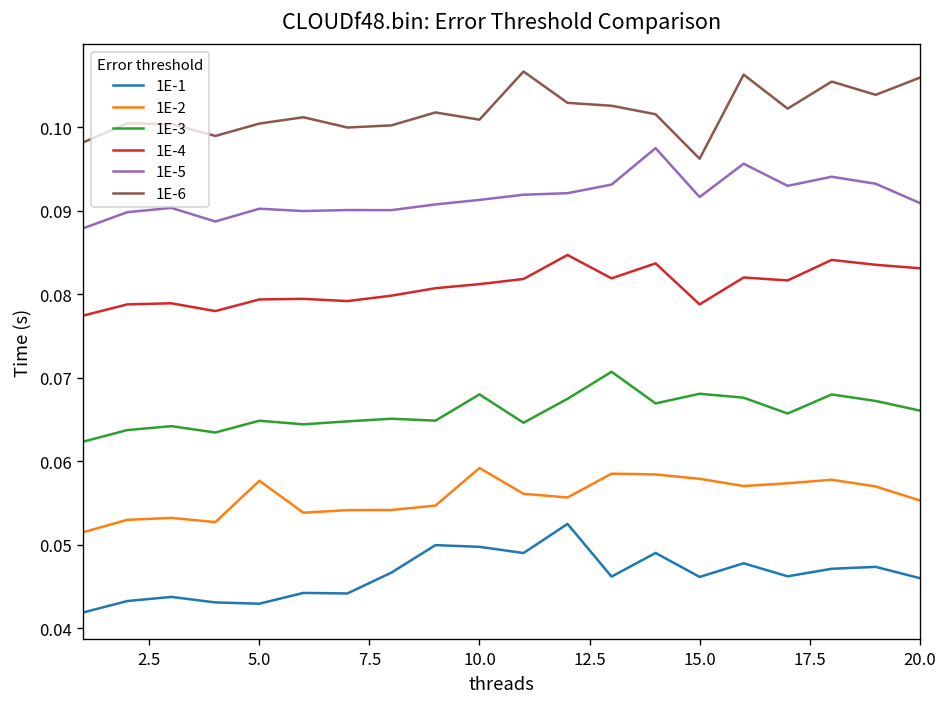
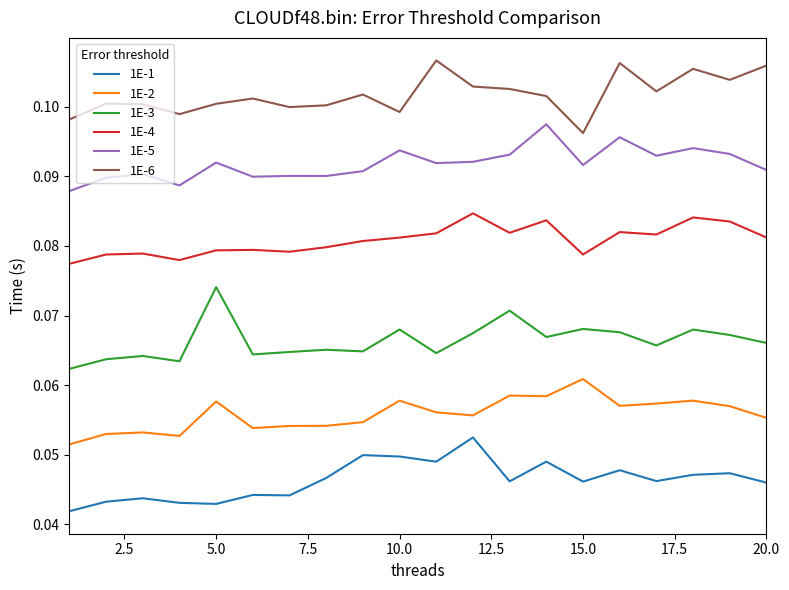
  {
    "1E-1": {
      "5.0": 0.043,
      "10.0": 0.050,
      "15.0": 0.046,
      "20.0": 0.046
    },
    "1E-2": {
      "5.0": 0.058,
-     "10.0": 0.059,
-     "15.0": 0.058,
+     "10.0": 0.058,
+     "15.0": 0.061,
      "20.0": 0.055
    },
    "1E-3": {
-     "5.0": 0.065,
+     "5.0": 0.074,
      "10.0": 0.068,
      "15.0": 0.068,
      "20.0": 0.066
    },
    "1E-4": {
      "5.0": 0.079,
      "10.0": 0.081,
      "15.0": 0.079,
-     "20.0": 0.083
+     "20.0": 0.081
    },
    "1E-5": {
-     "5.0": 0.090,
-     "10.0": 0.091,
+     "5.0": 0.092,
+     "10.0": 0.094,
      "15.0": 0.092,
      "20.0": 0.091
    },
    "1E-6": {
      "5.0": 0.100,
-     "10.0": 0.101,
+     "10.0": 0.099,
      "15.0": 0.096,
      "20.0": 0.106
    }
  }
